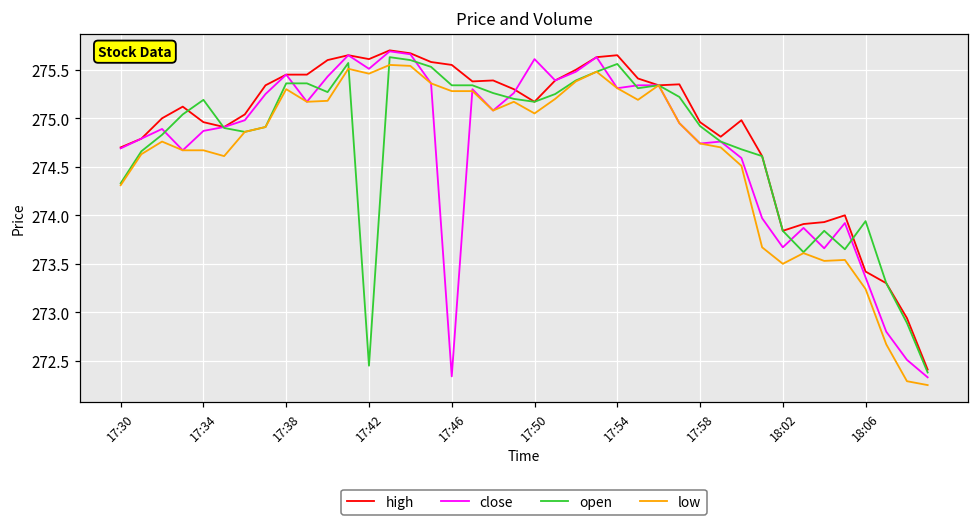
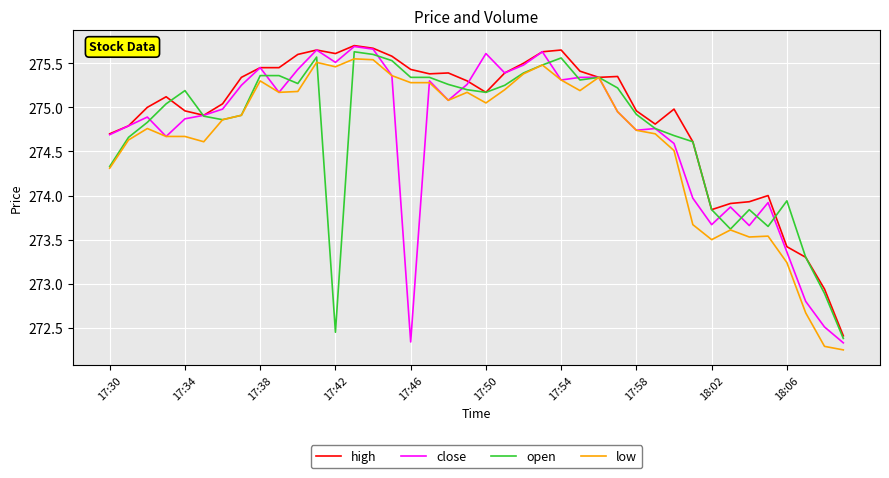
  {
    "high": {
      "17:34": 275.0,
      "17:42": 275.6,
-     "17:46": 275.6,
+     "17:46": 275.4,
      "17:54": 275.7,
      "17:58": 275.0,
      "18:06": 273.4
    },
    "close": {
      "17:34": 274.9,
      "17:42": 275.5,
      "17:46": 272.3,
      "17:50": 275.6,
      "18:02": 273.7,
      "18:06": 273.4
    },
    "open": {
      "17:34": 275.2,
      "17:38": 275.4,
      "17:42": 272.5,
      "17:46": 275.3,
      "17:54": 275.6,
      "17:58": 274.9,
      "18:06": 273.9
    },
    "low": {
      "17:34": 274.7,
      "17:38": 275.3,
      "17:42": 275.5,
      "17:46": 275.3,
      "17:50": 275.1,
      "18:02": 273.5,
      "18:06": 273.2
    }
  }
